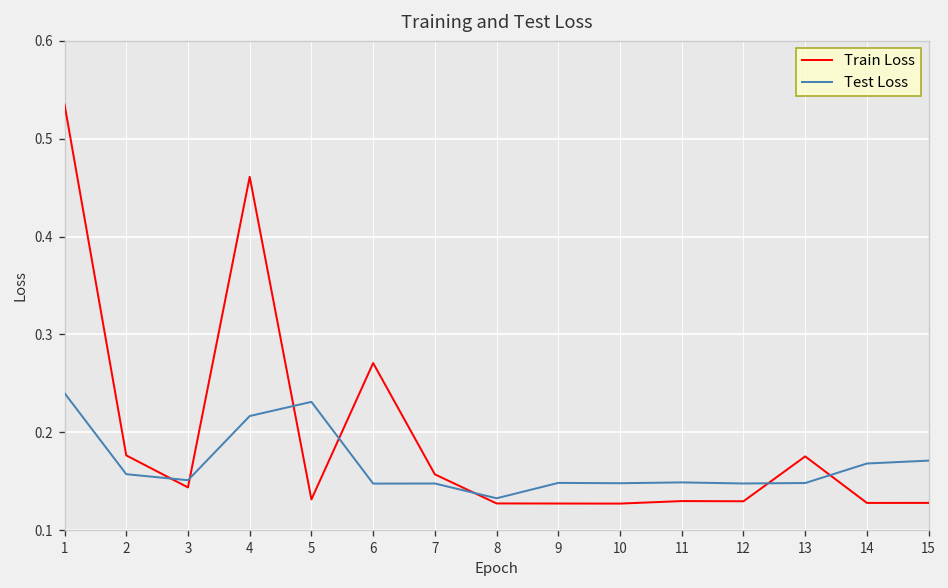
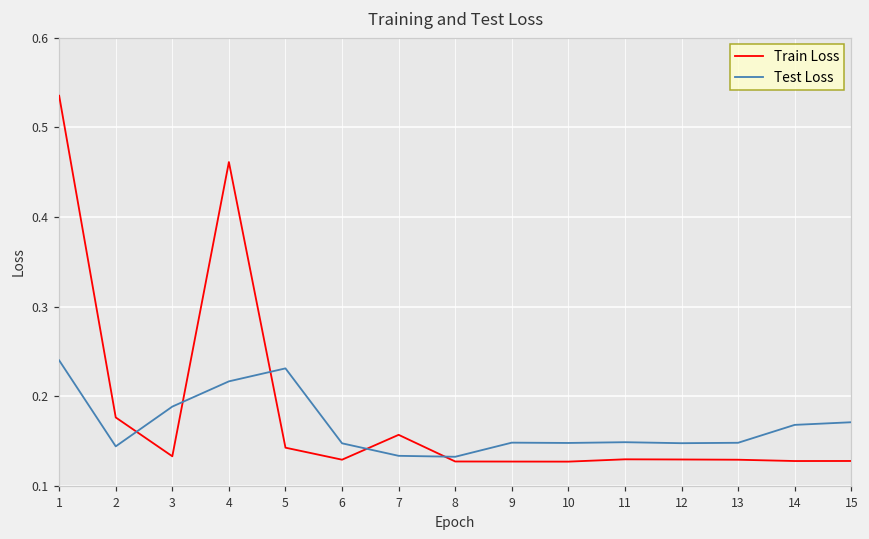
  {
    "Train Loss": {
      "1": 0.54,
      "2": 0.18,
-     "3": 0.14,
+     "3": 0.13,
      "4": 0.46,
-     "5": 0.13,
-     "6": 0.27,
+     "5": 0.14,
+     "6": 0.13,
      "7": 0.16,
      "8": 0.13,
      "9": 0.13,
      "10": 0.13,
      "11": 0.13,
      "12": 0.13,
-     "13": 0.18,
+     "13": 0.13,
      "14": 0.13,
      "15": 0.13
    },
    "Test Loss": {
      "1": 0.24,
-     "2": 0.16,
-     "3": 0.15,
+     "2": 0.14,
+     "3": 0.19,
      "4": 0.22,
      "5": 0.23,
      "6": 0.15,
-     "7": 0.15,
+     "7": 0.13,
      "8": 0.13,
      "9": 0.15,
      "10": 0.15,
      "11": 0.15,
      "12": 0.15,
      "13": 0.15,
      "14": 0.17,
      "15": 0.17
    }
  }
